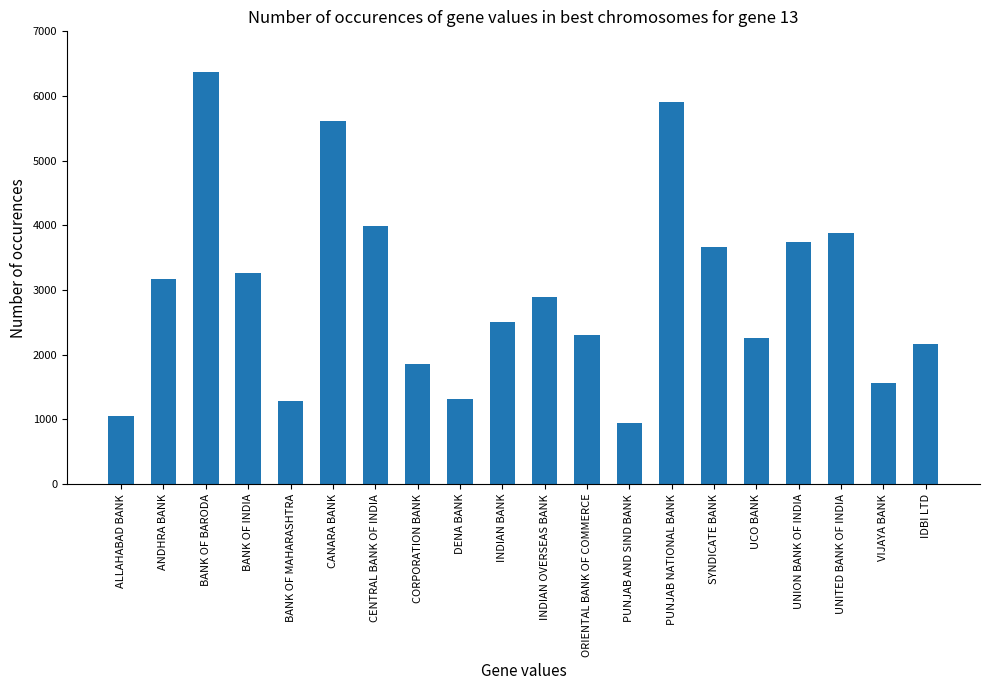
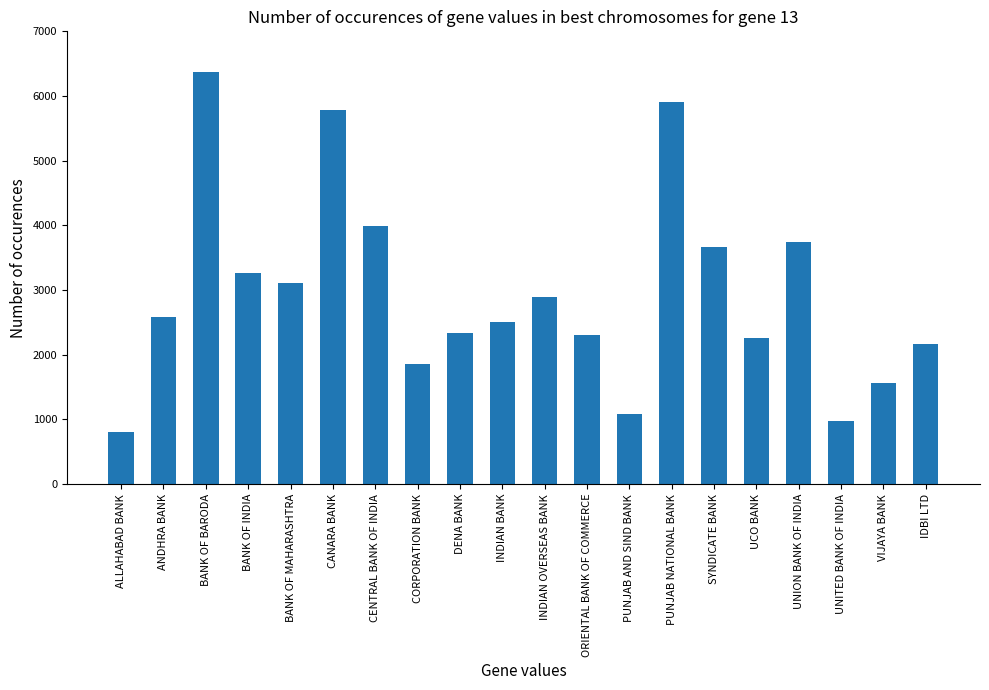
  {
-   "ALLAHABAD BANK": 1100,
-   "ANDHRA BANK": 3200,
+   "ALLAHABAD BANK": 800,
+   "ANDHRA BANK": 2600,
    "BANK OF BARODA": 6400,
    "BANK OF INDIA": 3300,
-   "BANK OF MAHARASHTRA": 1300,
-   "CANARA BANK": 5600,
+   "BANK OF MAHARASHTRA": 3100,
+   "CANARA BANK": 5800,
    "CENTRAL BANK OF INDIA": 4000,
    "CORPORATION BANK": 1900,
-   "DENA BANK": 1300,
+   "DENA BANK": 2300,
    "INDIAN BANK": 2500,
    "INDIAN OVERSEAS BANK": 2900,
    "ORIENTAL BANK OF COMMERCE": 2300,
-   "PUNJAB AND SIND BANK": 900,
+   "PUNJAB AND SIND BANK": 1100,
    "PUNJAB NATIONAL BANK": 5900,
    "SYNDICATE BANK": 3700,
    "UCO BANK": 2300,
    "UNION BANK OF INDIA": 3700,
-   "UNITED BANK OF INDIA": 3900,
+   "UNITED BANK OF INDIA": 1000,
    "VIJAYA BANK": 1600,
    "IDBI LTD": 2200
  }
